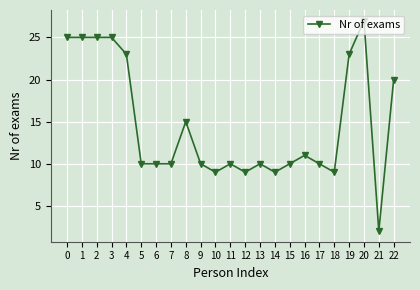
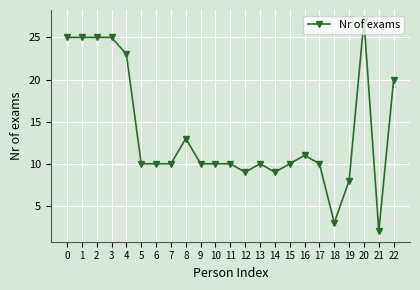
  {
    "0": 25,
    "1": 25,
    "2": 25,
    "3": 25,
    "4": 23,
    "5": 10,
    "6": 10,
    "7": 10,
-   "8": 15,
+   "8": 13,
    "9": 10,
-   "10": 9,
+   "10": 10,
    "11": 10,
    "12": 9,
    "13": 10,
    "14": 9,
    "15": 10,
    "16": 11,
    "17": 10,
-   "18": 9,
-   "19": 23,
+   "18": 3,
+   "19": 8,
    "21": 2,
    "22": 20
  }
